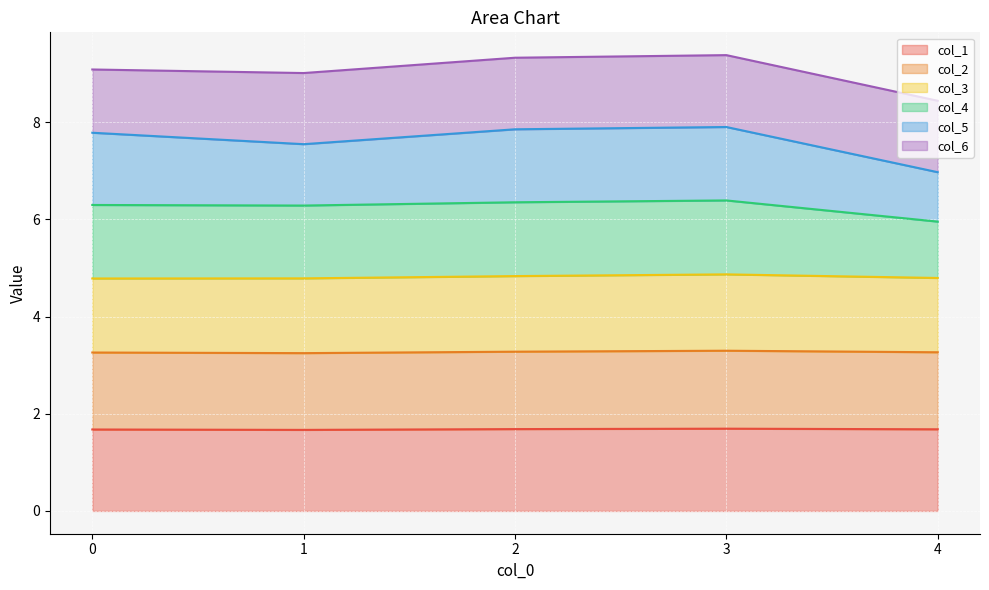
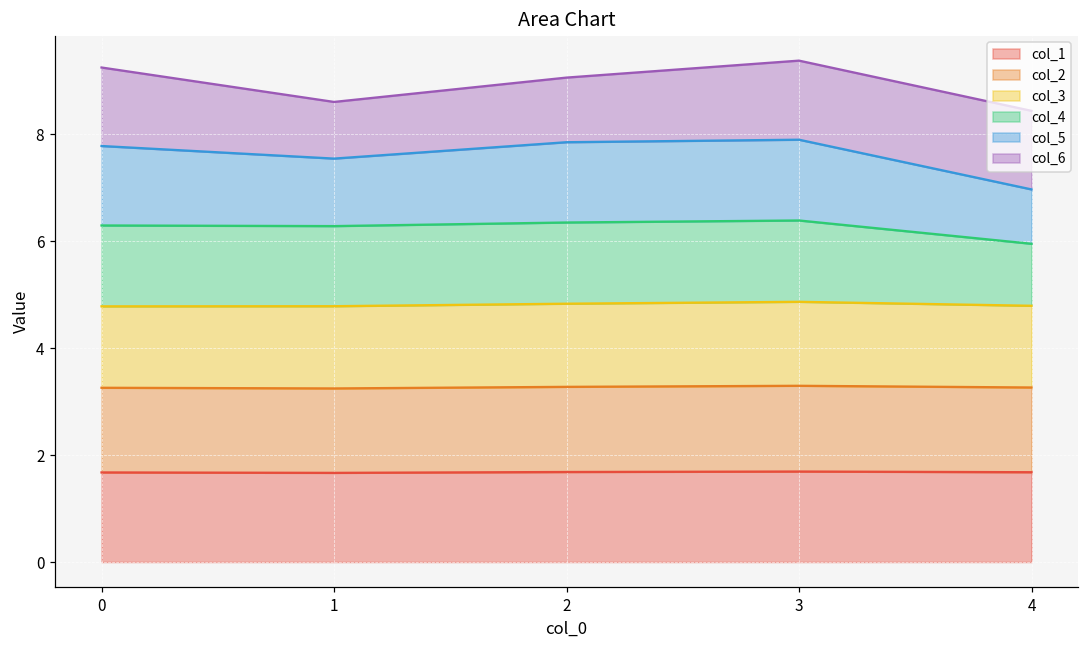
  {
    "col_4": {
      "0": 1.5,
      "1": 1.5,
      "2": 1.5,
      "3": 1.5,
      "4": 1.2
    },
    "col_5": {
      "0": 1.5,
      "1": 1.3,
      "2": 1.5,
      "3": 1.5,
      "4": 1.0
    },
    "col_6": {
-     "0": 1.3,
-     "1": 1.5,
-     "2": 1.5,
+     "0": 1.5,
+     "1": 1.1,
+     "2": 1.2,
      "3": 1.5
    }
  }
